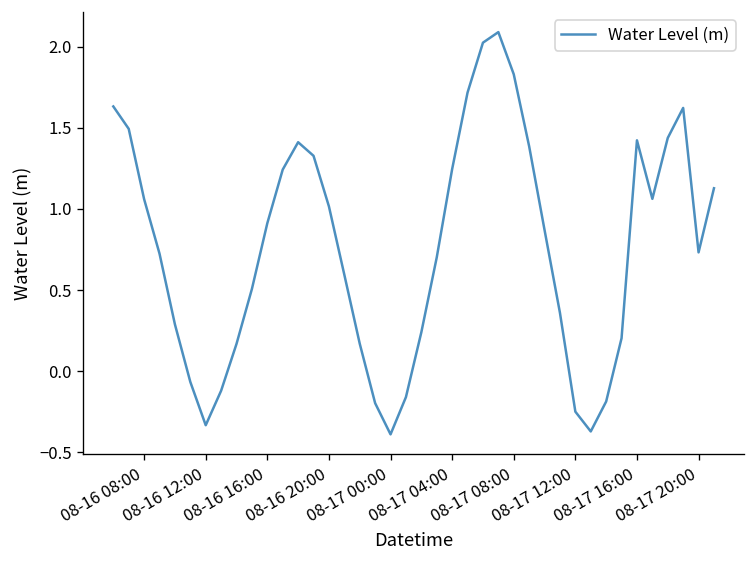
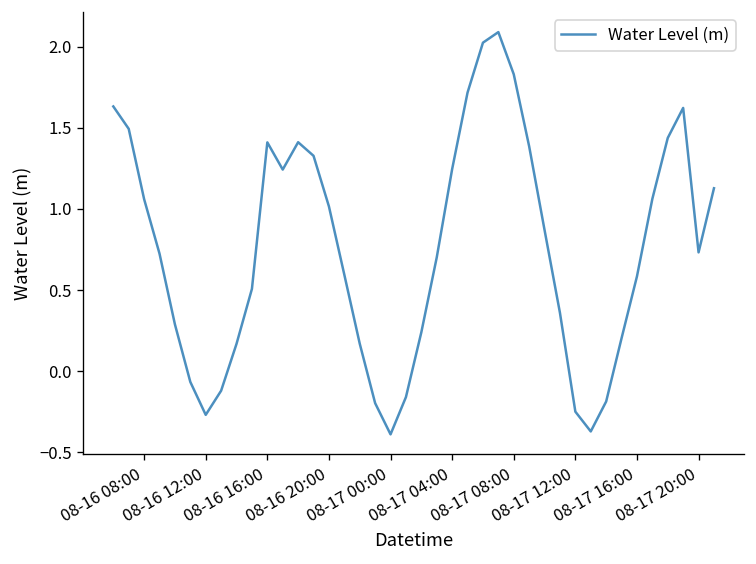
  {
    "08-16 08:00": 1.06,
-   "08-16 12:00": -0.33,
-   "08-16 16:00": 0.91,
+   "08-16 12:00": -0.27,
+   "08-16 16:00": 1.41,
    "08-16 20:00": 1.01,
    "08-17 00:00": -0.39,
    "08-17 04:00": 1.24,
    "08-17 08:00": 1.83,
    "08-17 12:00": -0.25,
-   "08-17 16:00": 1.42,
+   "08-17 16:00": 0.58,
    "08-17 20:00": 0.73
  }
